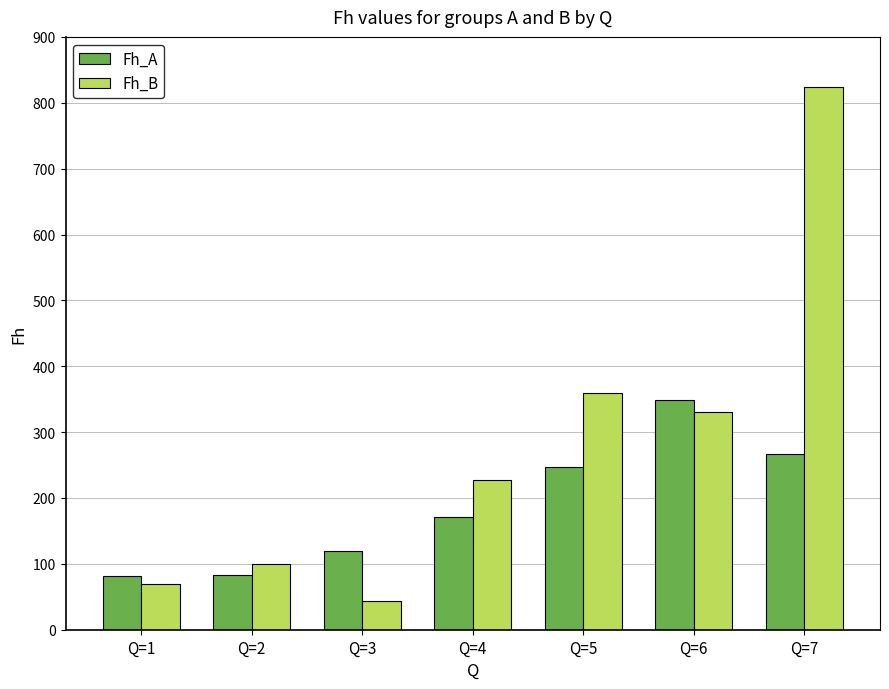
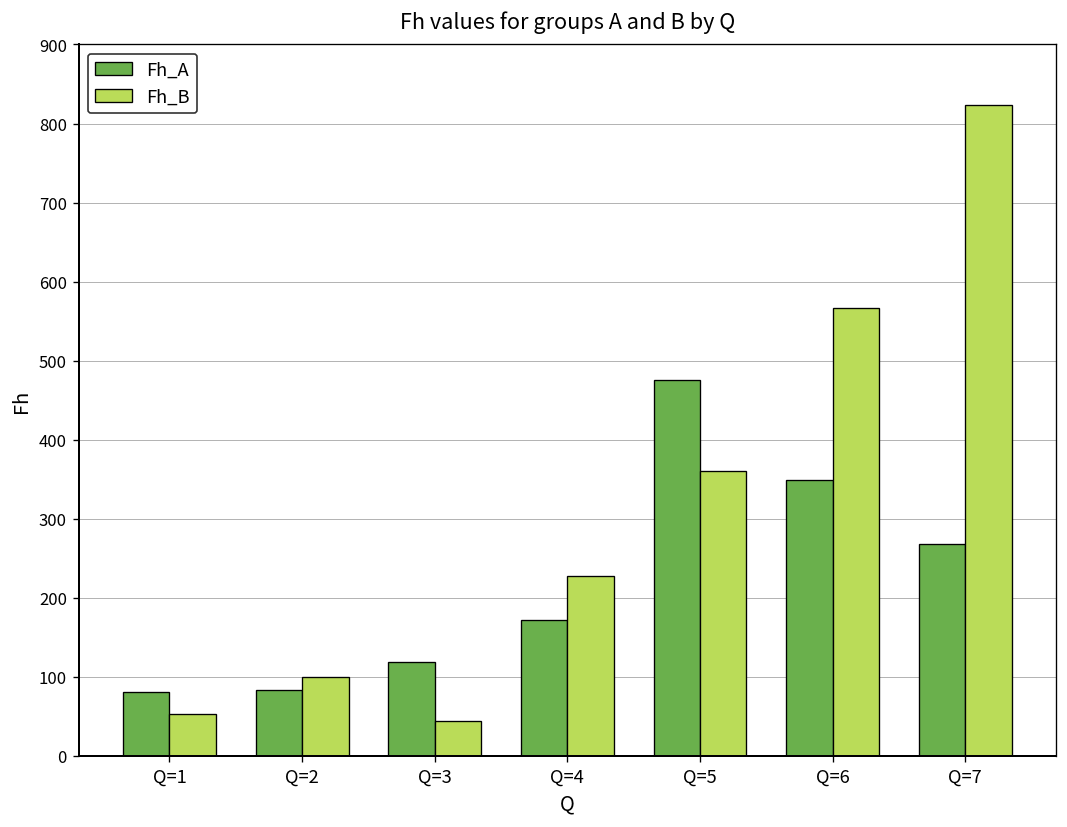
  {
    "Fh_A": {
      "Q=1": 80,
      "Q=2": 80,
      "Q=3": 120,
      "Q=4": 170,
-     "Q=5": 250,
+     "Q=5": 480,
      "Q=6": 350,
      "Q=7": 270
    },
    "Fh_B": {
-     "Q=1": 70,
+     "Q=1": 50,
      "Q=2": 100,
      "Q=3": 40,
      "Q=4": 230,
      "Q=5": 360,
-     "Q=6": 330,
+     "Q=6": 570,
      "Q=7": 820
    }
  }
